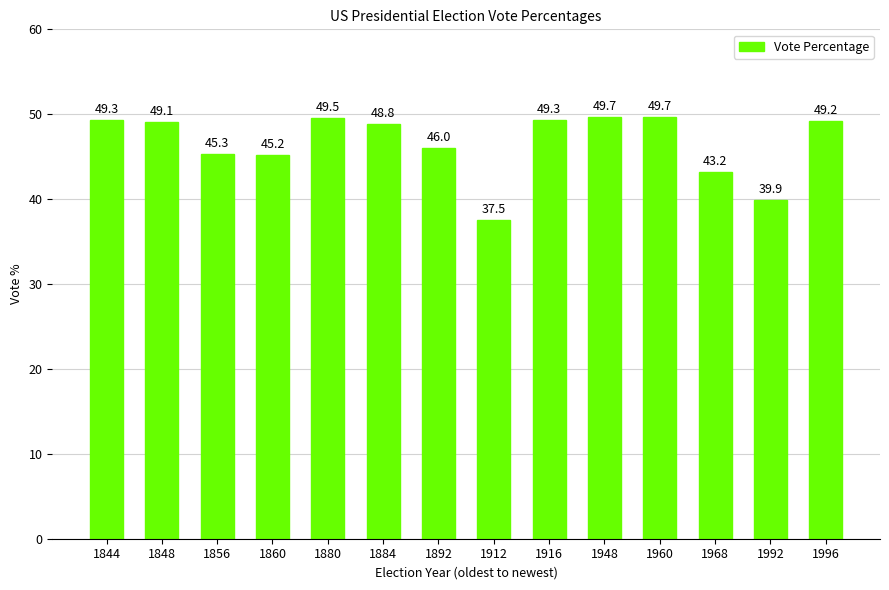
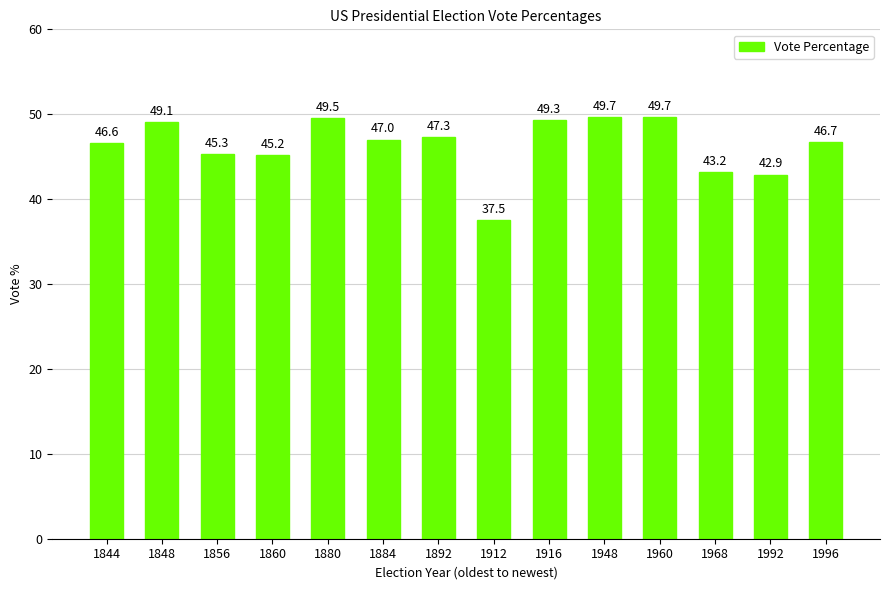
  {
-   "1844": 49.3,
+   "1844": 46.6,
    "1848": 49.1,
    "1856": 45.3,
    "1860": 45.2,
    "1880": 49.5,
-   "1884": 48.8,
-   "1892": 46.0,
+   "1884": 47.0,
+   "1892": 47.3,
    "1912": 37.5,
    "1916": 49.3,
    "1948": 49.7,
    "1960": 49.7,
    "1968": 43.2,
-   "1992": 39.9,
-   "1996": 49.2
+   "1992": 42.9,
+   "1996": 46.7
  }
